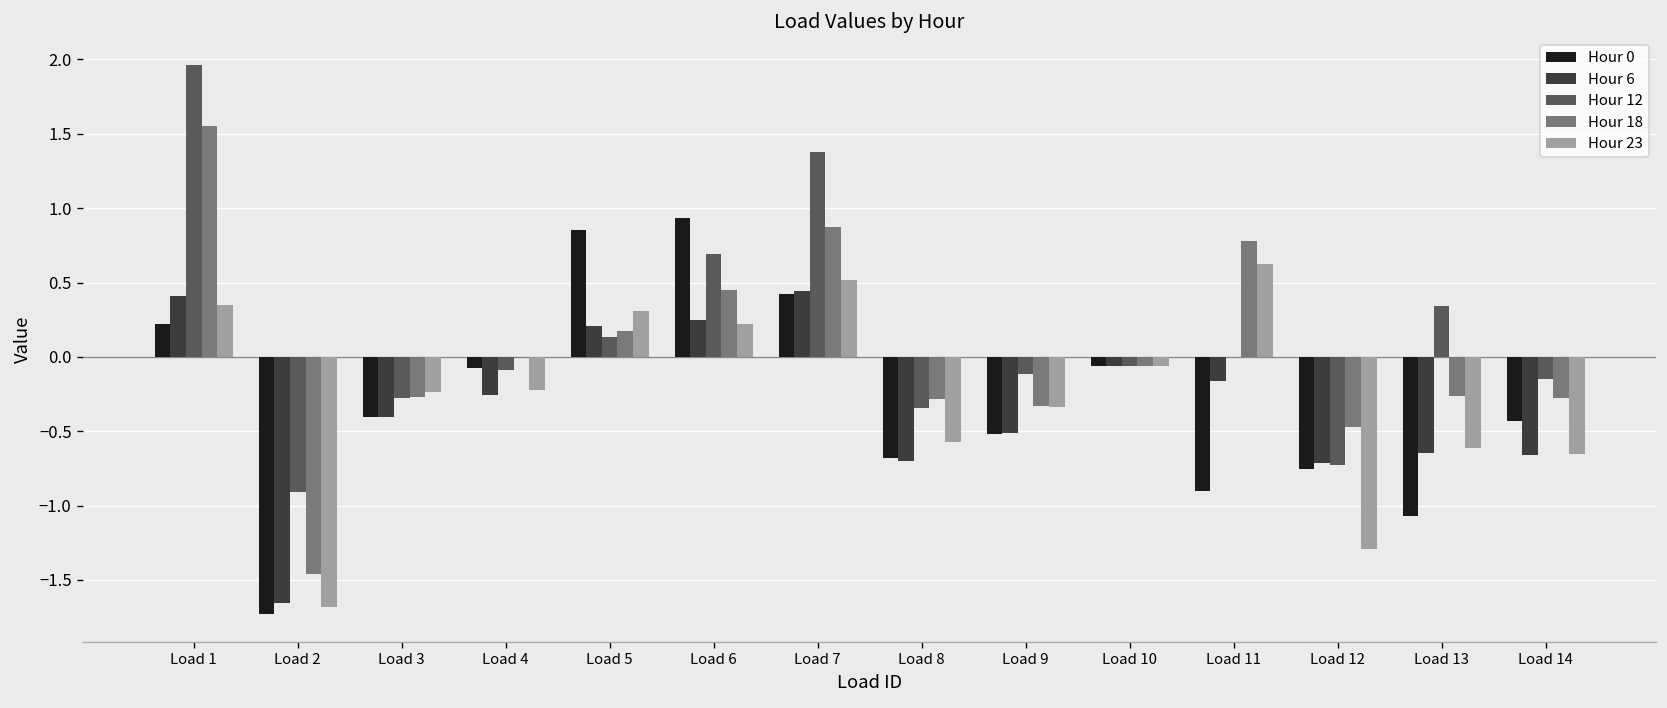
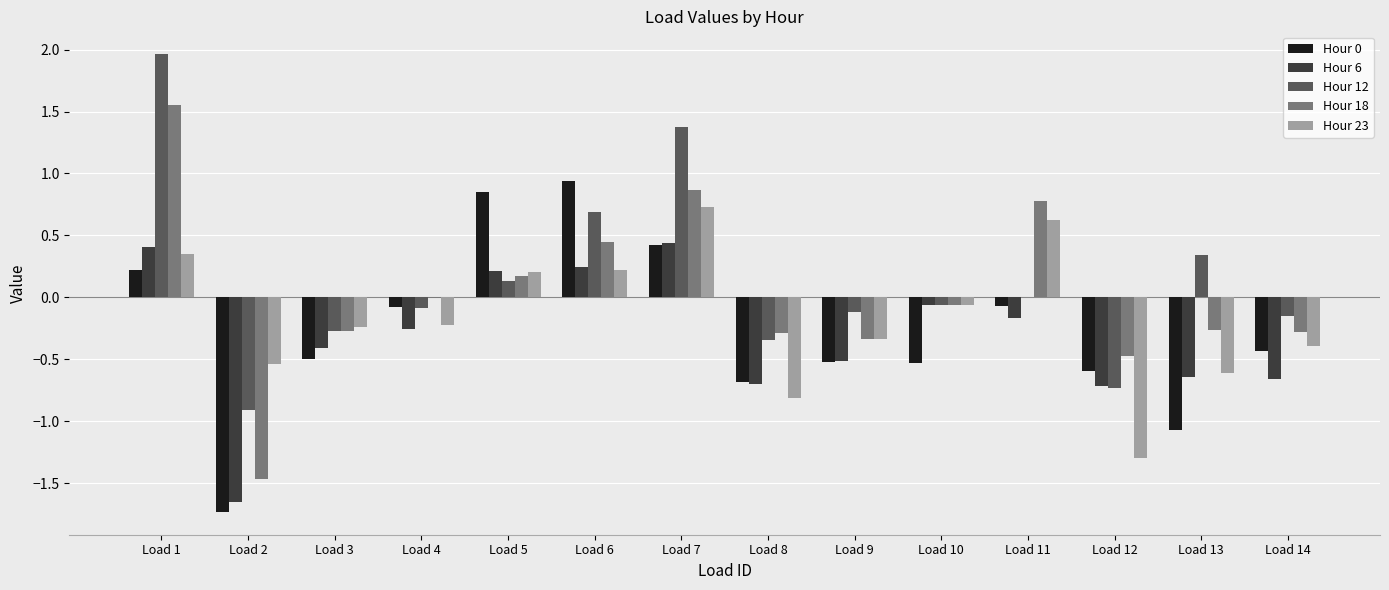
  {
    "Hour 0": {
      "Load 1": 0.22,
      "Load 2": -1.73,
-     "Load 3": -0.41,
+     "Load 3": -0.50,
      "Load 4": -0.08,
      "Load 5": 0.85,
      "Load 6": 0.94,
      "Load 7": 0.42,
      "Load 8": -0.68,
      "Load 9": -0.52,
-     "Load 10": -0.06,
-     "Load 11": -0.90,
-     "Load 12": -0.76,
+     "Load 10": -0.53,
+     "Load 11": -0.07,
+     "Load 12": -0.59,
      "Load 13": -1.07,
      "Load 14": -0.43
    },
    "Hour 23": {
      "Load 1": 0.35,
-     "Load 2": -1.68,
+     "Load 2": -0.54,
      "Load 3": -0.24,
      "Load 4": -0.22,
-     "Load 5": 0.31,
+     "Load 5": 0.21,
      "Load 6": 0.22,
-     "Load 7": 0.52,
-     "Load 8": -0.57,
+     "Load 7": 0.73,
+     "Load 8": -0.81,
      "Load 9": -0.33,
      "Load 10": -0.06,
      "Load 11": 0.63,
      "Load 12": -1.29,
      "Load 13": -0.61,
-     "Load 14": -0.65
+     "Load 14": -0.39
    }
  }
